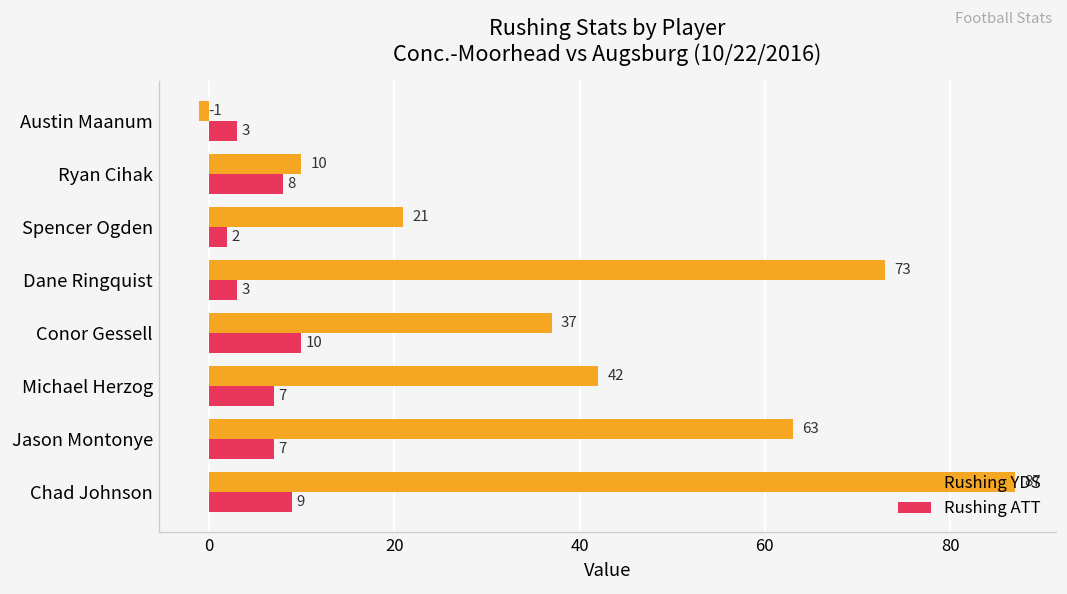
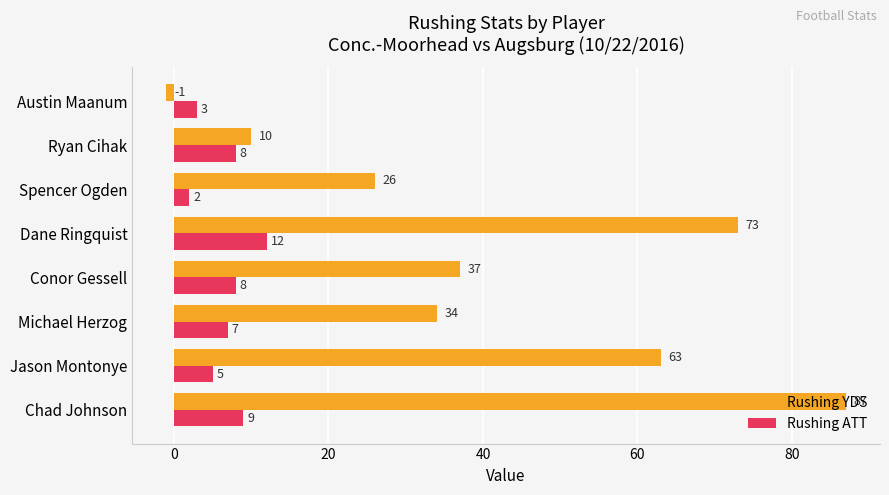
  {
    "Rushing YDS": {
      "Austin Maanum": -1,
      "Ryan Cihak": 10,
-     "Spencer Ogden": 21,
+     "Spencer Ogden": 26,
      "Dane Ringquist": 73,
      "Conor Gessell": 37,
-     "Michael Herzog": 42,
+     "Michael Herzog": 34,
      "Jason Montonye": 63,
      "Chad Johnson": 87
    },
    "Rushing ATT": {
      "Austin Maanum": 3,
      "Ryan Cihak": 8,
      "Spencer Ogden": 2,
-     "Dane Ringquist": 3,
-     "Conor Gessell": 10,
+     "Dane Ringquist": 12,
+     "Conor Gessell": 8,
      "Michael Herzog": 7,
-     "Jason Montonye": 7,
+     "Jason Montonye": 5,
      "Chad Johnson": 9
    }
  }
